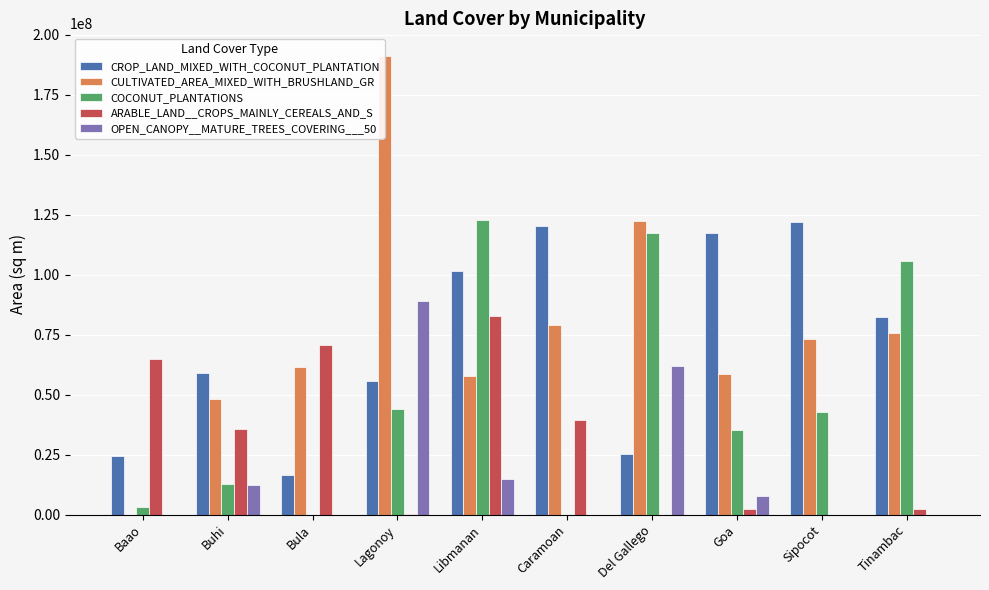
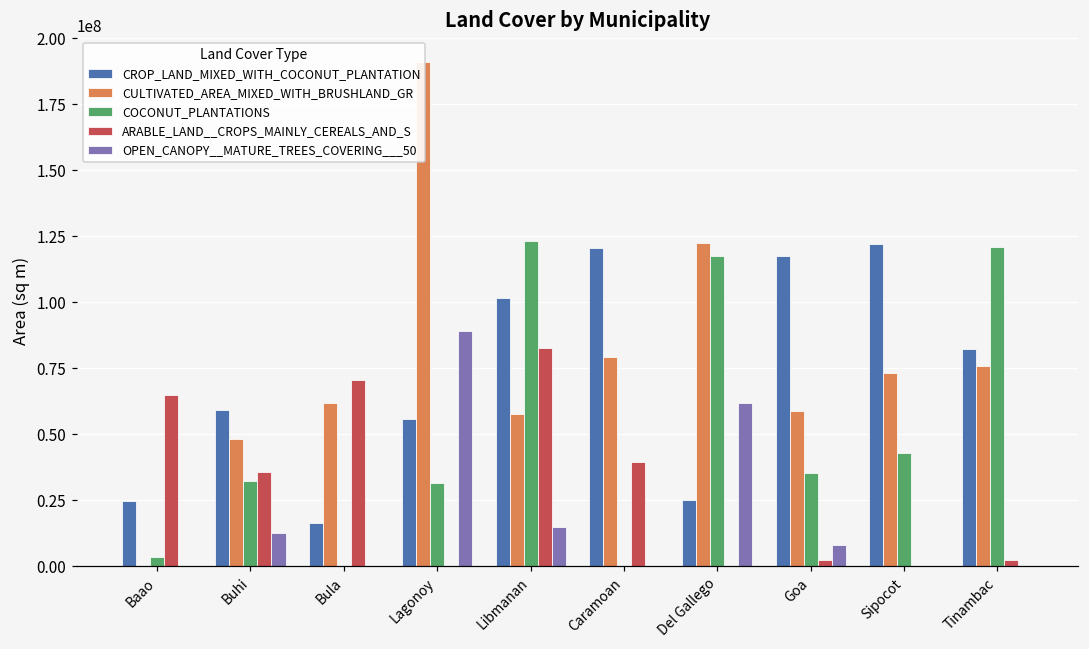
  {
    "COCONUT_PLANTATIONS": {
      "Baao": 3000000,
-     "Buhi": 13000000,
+     "Buhi": 32000000,
      "Bula": 0,
-     "Lagonoy": 44000000,
+     "Lagonoy": 32000000,
      "Libmanan": 123000000,
      "Caramoan": 0,
      "Del Gallego": 117000000,
      "Goa": 35000000,
      "Sipocot": 43000000,
-     "Tinambac": 106000000
+     "Tinambac": 121000000
    }
  }
